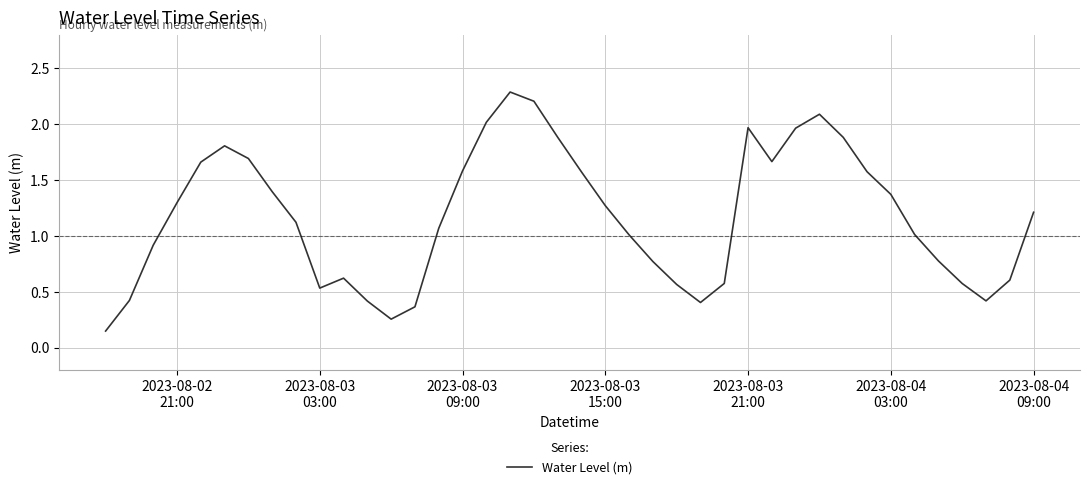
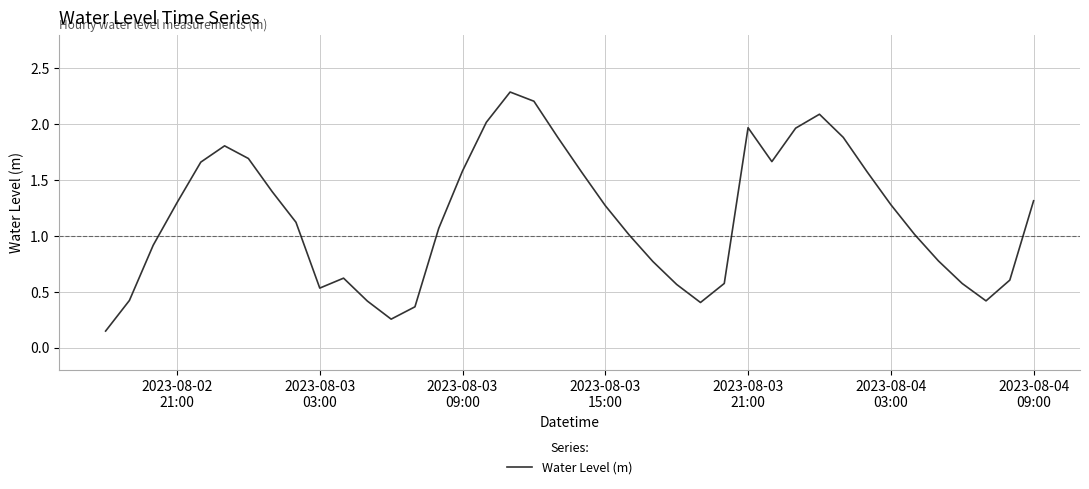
  {
    "2023-08-02 21:00": 1.30,
    "2023-08-03 03:00": 0.53,
    "2023-08-03 09:00": 1.58,
    "2023-08-03 15:00": 1.27,
    "2023-08-03 21:00": 1.97,
-   "2023-08-04 03:00": 1.37,
-   "2023-08-04 09:00": 1.21
+   "2023-08-04 03:00": 1.28,
+   "2023-08-04 09:00": 1.32
  }
